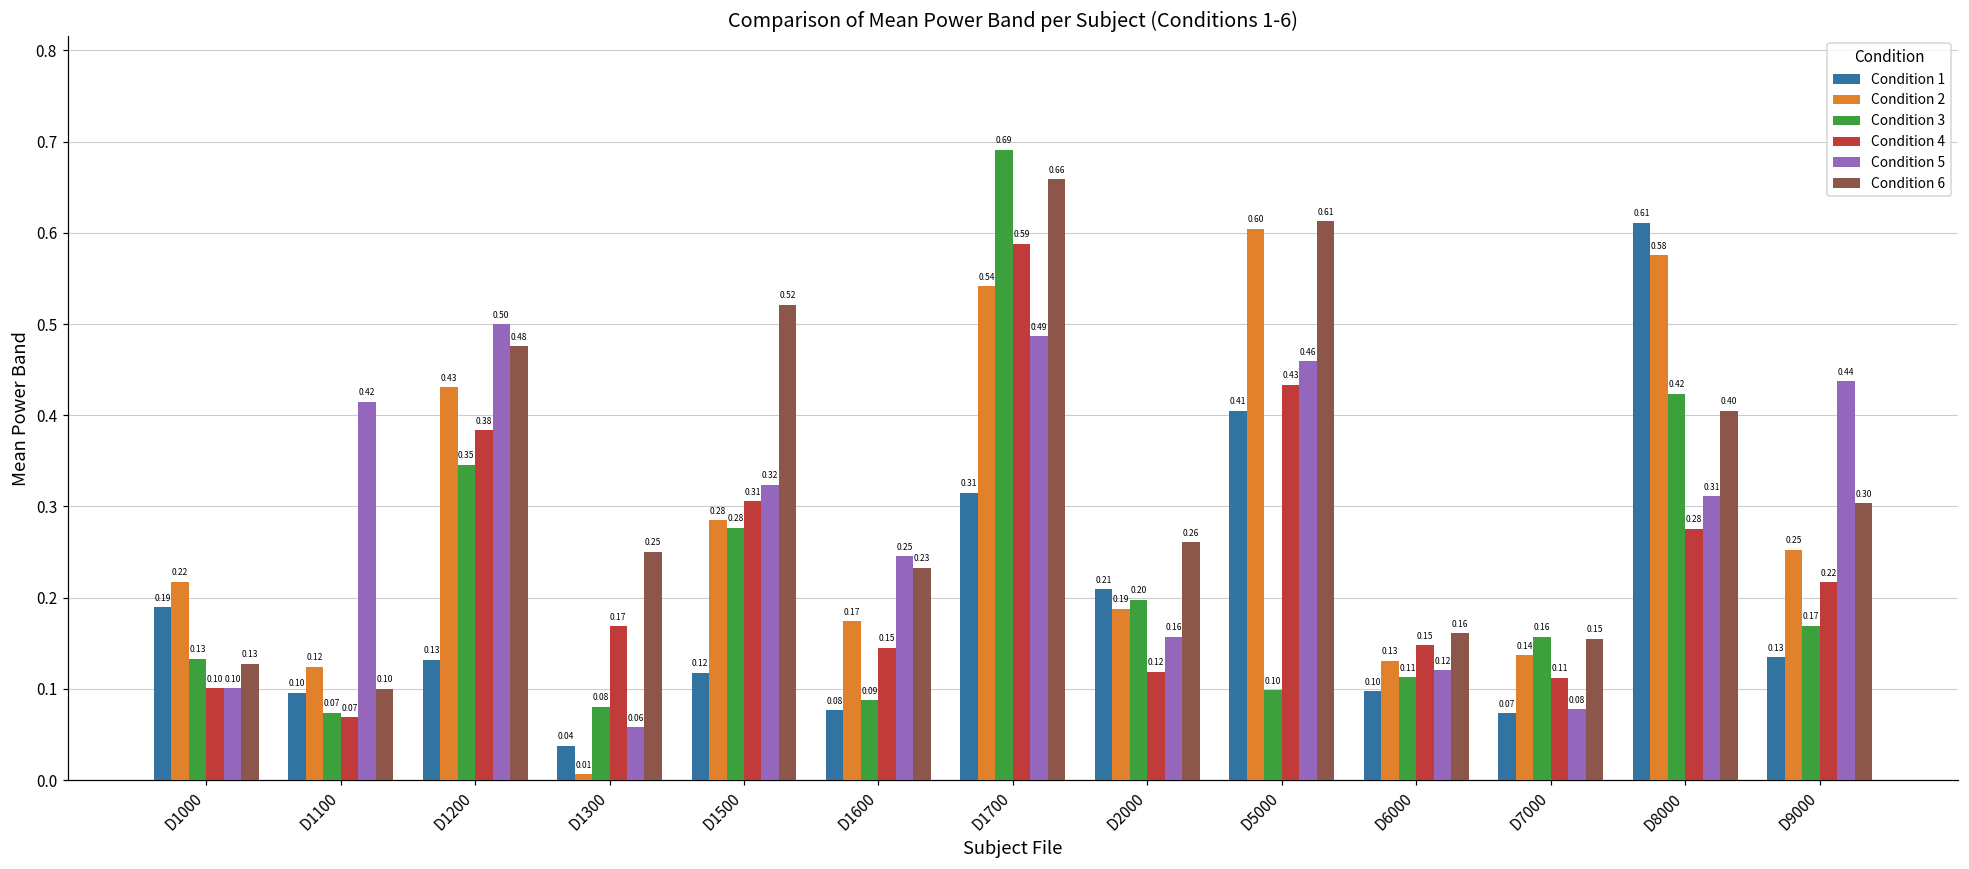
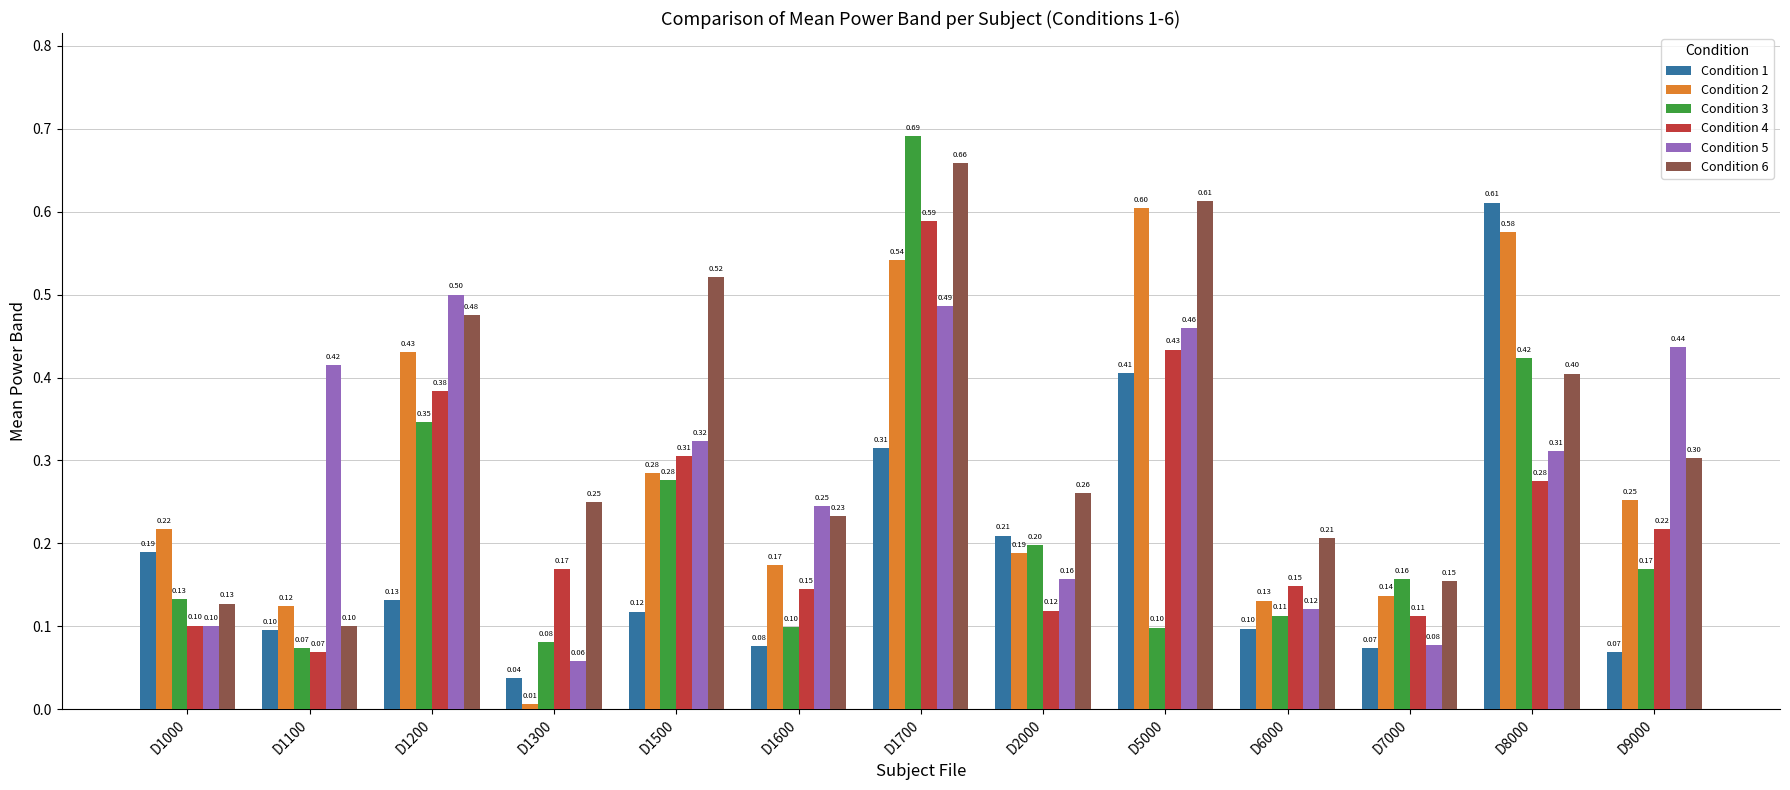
  {
    "Condition 1": {
      "D1000": 0.19,
      "D1100": 0.10,
      "D1200": 0.13,
      "D1300": 0.04,
      "D1500": 0.12,
      "D1600": 0.08,
      "D1700": 0.31,
      "D2000": 0.21,
      "D5000": 0.41,
      "D6000": 0.10,
      "D7000": 0.07,
      "D8000": 0.61,
-     "D9000": 0.13
+     "D9000": 0.07
    },
    "Condition 2": {
      "D1000": 0.22,
      "D1100": 0.12,
      "D1200": 0.43,
      "D1300": 0.01,
      "D1500": 0.28,
      "D1600": 0.17,
      "D1700": 0.54,
      "D2000": 0.19,
      "D5000": 0.60,
      "D6000": 0.13,
      "D7000": 0.14,
      "D8000": 0.58,
      "D9000": 0.25
    },
    "Condition 3": {
      "D1000": 0.13,
      "D1100": 0.07,
      "D1200": 0.35,
      "D1300": 0.08,
      "D1500": 0.28,
-     "D1600": 0.09,
+     "D1600": 0.10,
      "D1700": 0.69,
      "D2000": 0.20,
      "D5000": 0.10,
      "D6000": 0.11,
      "D7000": 0.16,
      "D8000": 0.42,
      "D9000": 0.17
    },
    "Condition 4": {
      "D1000": 0.10,
      "D1100": 0.07,
      "D1200": 0.38,
      "D1300": 0.17,
      "D1500": 0.31,
      "D1600": 0.15,
      "D1700": 0.59,
      "D2000": 0.12,
      "D5000": 0.43,
      "D6000": 0.15,
      "D7000": 0.11,
      "D8000": 0.28,
      "D9000": 0.22
    },
    "Condition 5": {
      "D1000": 0.10,
      "D1100": 0.42,
      "D1200": 0.50,
      "D1300": 0.06,
      "D1500": 0.32,
      "D1600": 0.25,
      "D1700": 0.49,
      "D2000": 0.16,
      "D5000": 0.46,
      "D6000": 0.12,
      "D7000": 0.08,
      "D8000": 0.31,
      "D9000": 0.44
    },
    "Condition 6": {
      "D1000": 0.13,
      "D1100": 0.10,
      "D1200": 0.48,
      "D1300": 0.25,
      "D1500": 0.52,
      "D1600": 0.23,
      "D1700": 0.66,
      "D2000": 0.26,
      "D5000": 0.61,
-     "D6000": 0.16,
+     "D6000": 0.21,
      "D7000": 0.15,
      "D8000": 0.40,
      "D9000": 0.30
    }
  }
